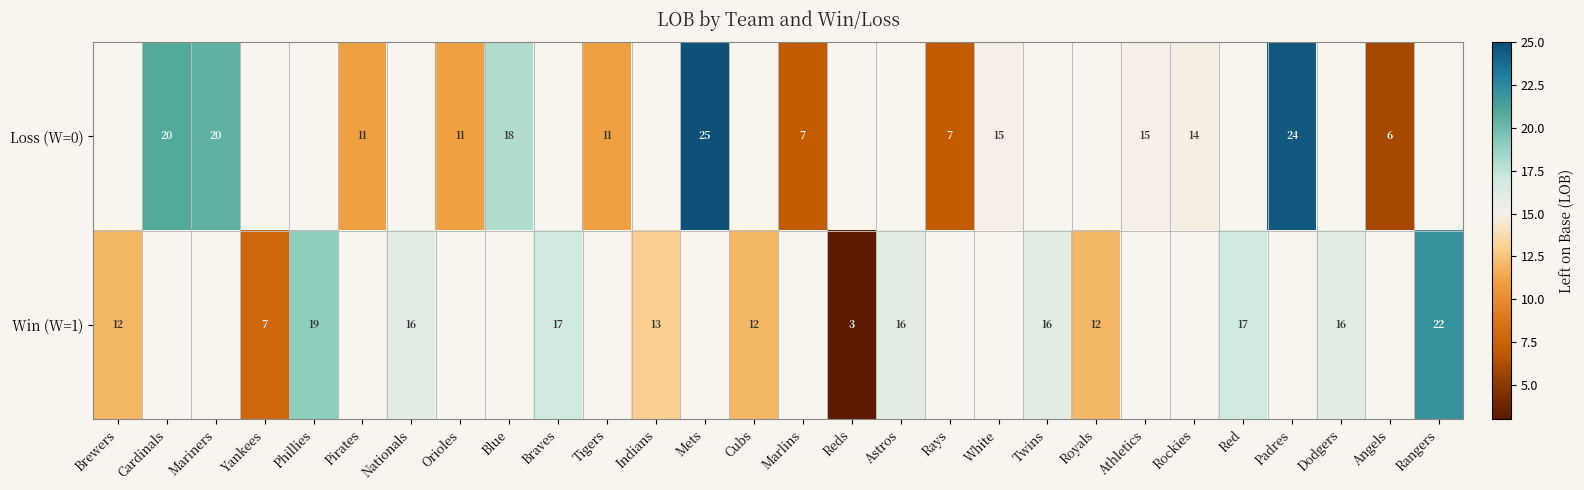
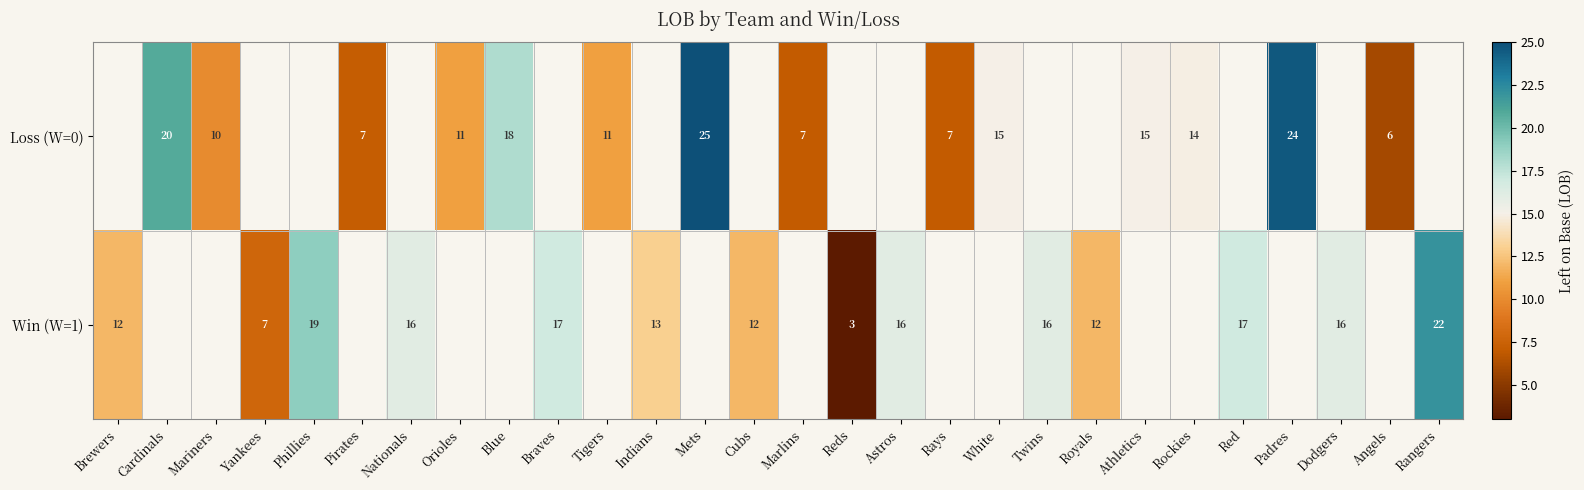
  {
    "Loss (W=0)": {
      "Cardinals": 20,
-     "Mariners": 20,
-     "Pirates": 11,
+     "Mariners": 10,
+     "Pirates": 7,
      "Orioles": 11,
      "Blue": 18,
      "Tigers": 11,
      "Mets": 25,
      "Marlins": 7,
      "Rays": 7,
      "White": 15,
      "Athletics": 15,
      "Rockies": 14,
      "Padres": 24,
      "Angels": 6
    },
    "Win (W=1)": {
      "Brewers": 12,
      "Yankees": 7,
      "Phillies": 19,
      "Nationals": 16,
      "Braves": 17,
      "Indians": 13,
      "Cubs": 12,
      "Reds": 3,
      "Astros": 16,
      "Twins": 16,
      "Royals": 12,
      "Red": 17,
      "Dodgers": 16,
      "Rangers": 22
    }
  }
